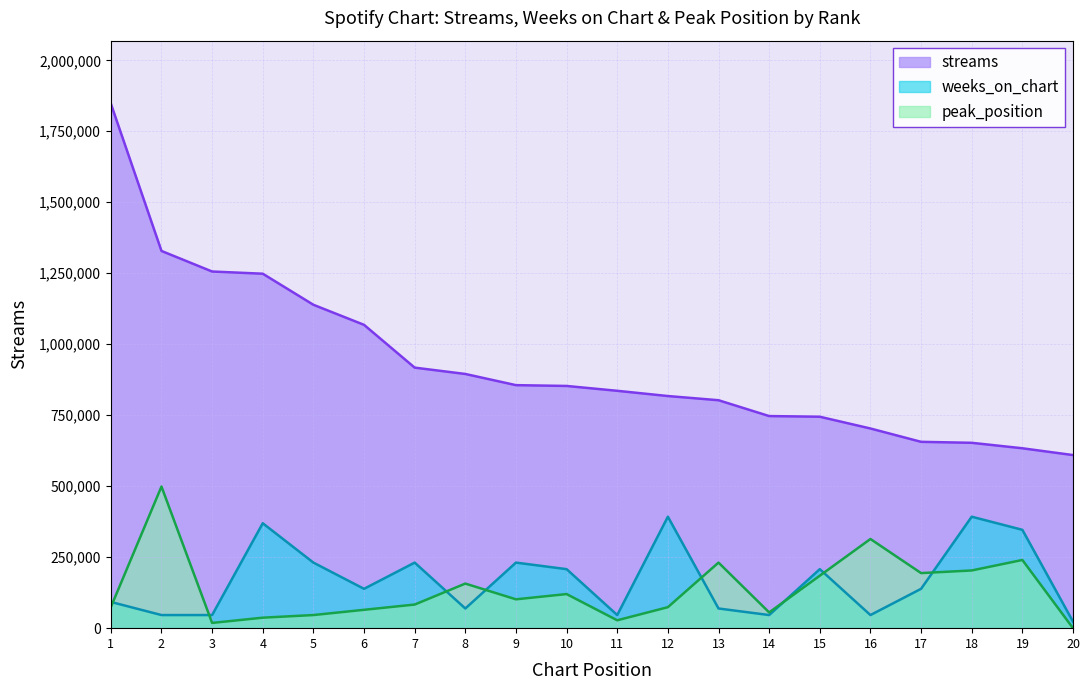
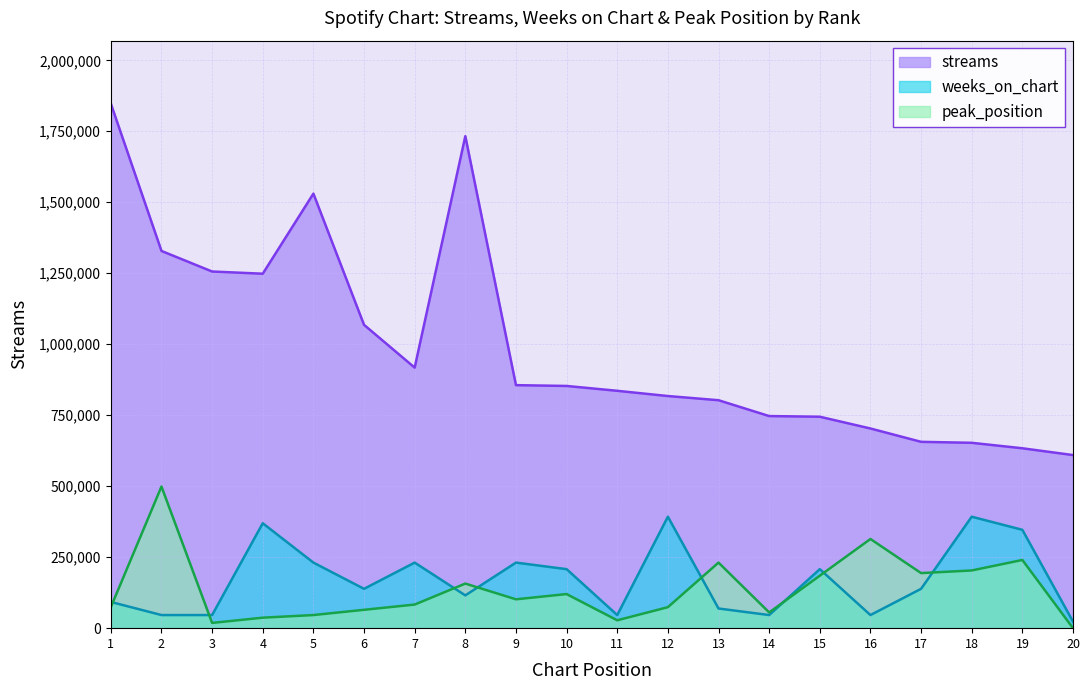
  {
    "streams": {
      "1": "1,850,000",
      "2": "1,330,000",
      "3": "1,260,000",
      "4": "1,250,000",
-     "5": "1,140,000",
+     "5": "1,530,000",
      "6": "1,070,000",
      "7": "920,000",
-     "8": "900,000",
+     "8": "1,730,000",
      "9": "860,000",
      "10": "850,000",
      "11": "840,000",
      "12": "820,000",
      "13": "800,000",
      "14": "750,000",
      "15": "740,000",
      "16": "700,000",
      "17": "660,000",
      "18": "650,000",
      "19": "630,000",
      "20": "610,000"
    },
    "weeks_on_chart": {
      "1": "90,000",
      "2": "50,000",
      "3": "50,000",
      "4": "370,000",
      "5": "230,000",
      "6": "140,000",
      "7": "230,000",
-     "8": "70,000",
+     "8": "120,000",
      "9": "230,000",
      "10": "210,000",
      "11": "50,000",
      "12": "390,000",
      "13": "70,000",
      "14": "50,000",
      "15": "210,000",
      "16": "50,000",
      "17": "140,000",
      "18": "390,000",
      "19": "350,000",
      "20": "20,000"
    },
    "peak_position": {
      "1": "70,000",
      "2": "500,000",
      "3": "20,000",
      "4": "40,000",
      "5": "50,000",
      "6": "60,000",
      "7": "80,000",
      "8": "160,000",
      "9": "100,000",
      "10": "120,000",
      "11": "30,000",
      "12": "70,000",
      "13": "230,000",
      "14": "60,000",
      "15": "180,000",
      "16": "310,000",
      "17": "190,000",
      "18": "200,000",
      "19": "240,000",
      "20": "0"
    }
  }
